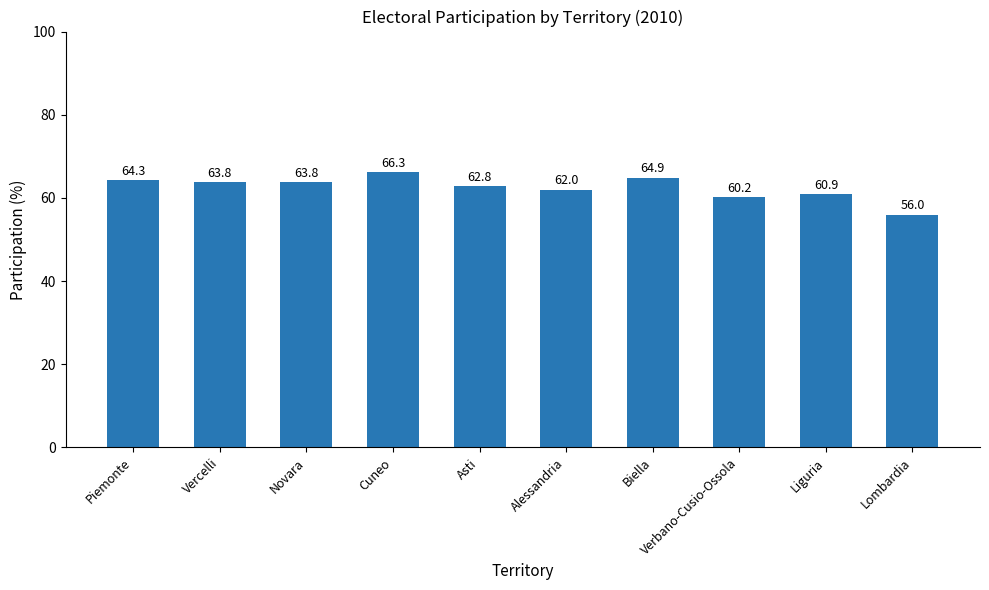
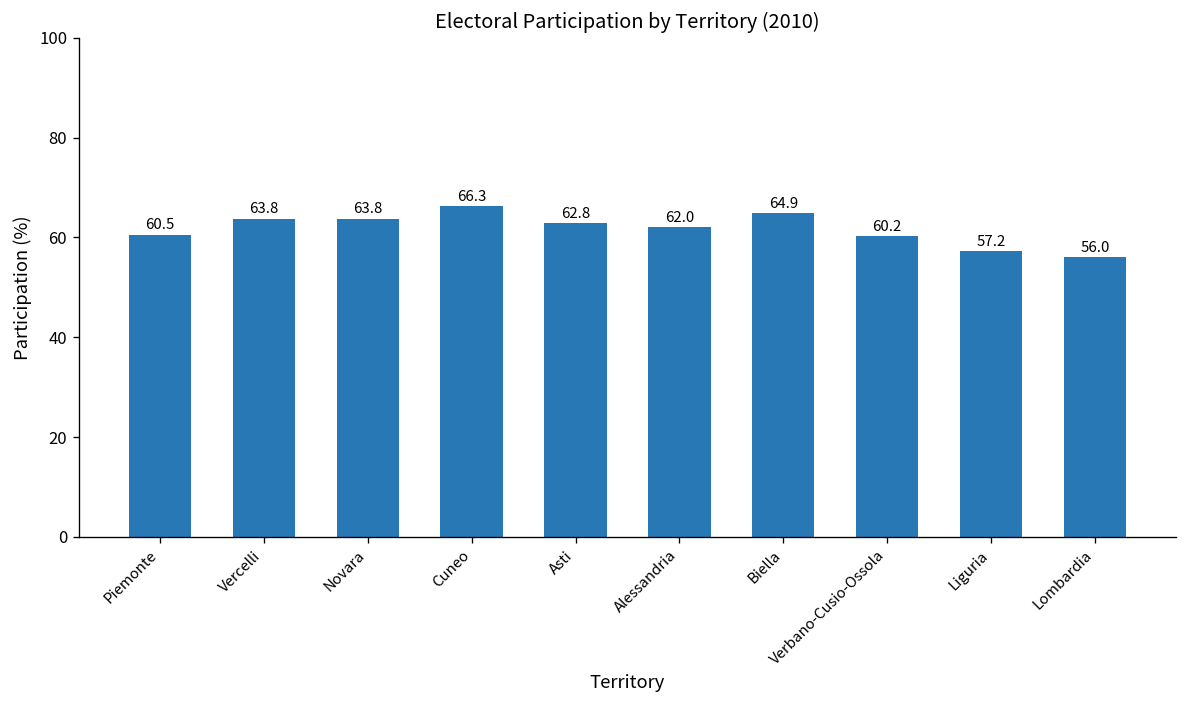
  {
-   "Piemonte": 64.3,
+   "Piemonte": 60.5,
    "Vercelli": 63.8,
    "Novara": 63.8,
    "Cuneo": 66.3,
    "Asti": 62.8,
    "Alessandria": 62.0,
    "Biella": 64.9,
    "Verbano-Cusio-Ossola": 60.2,
-   "Liguria": 60.9,
+   "Liguria": 57.2,
    "Lombardia": 56.0
  }
